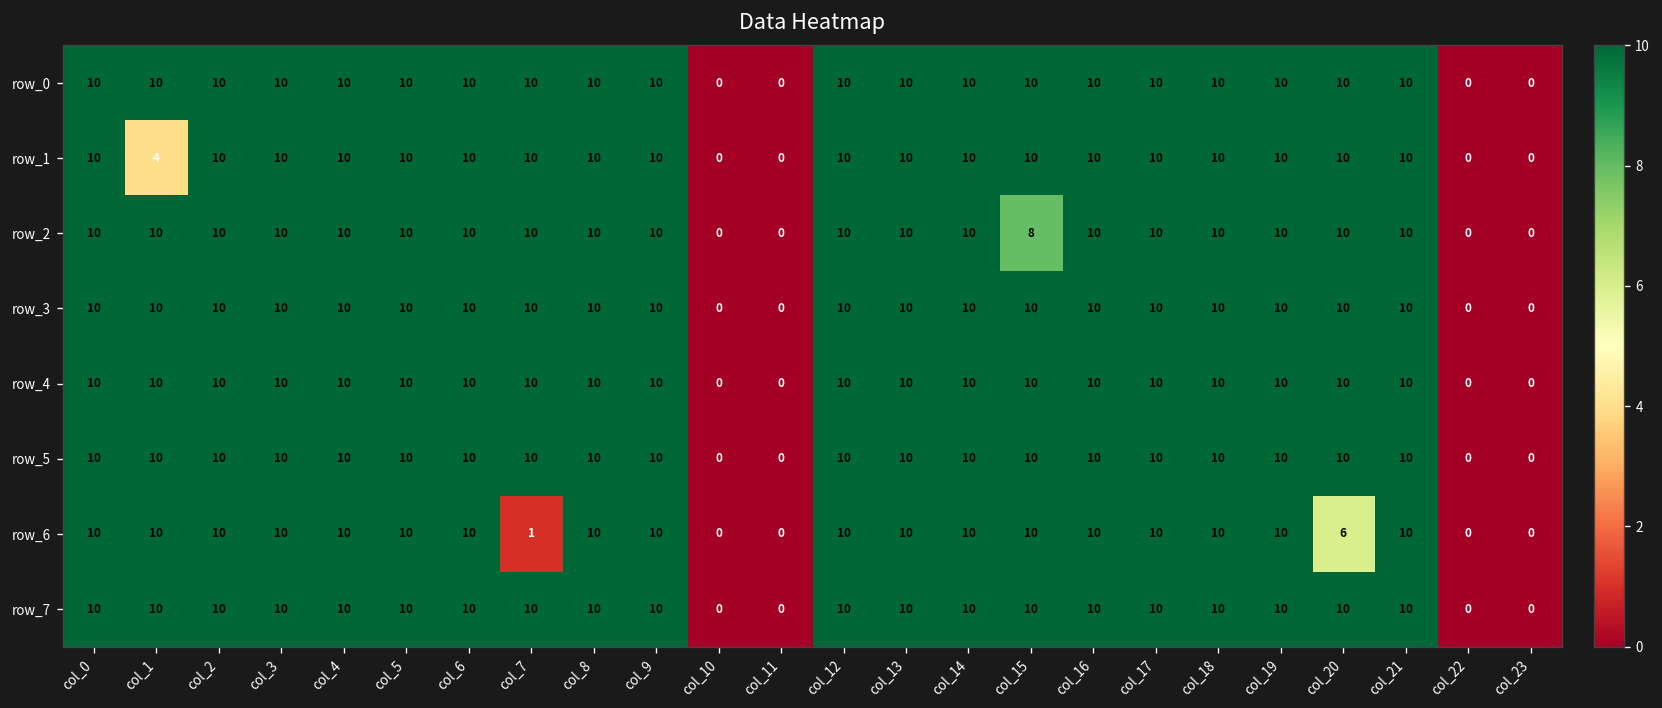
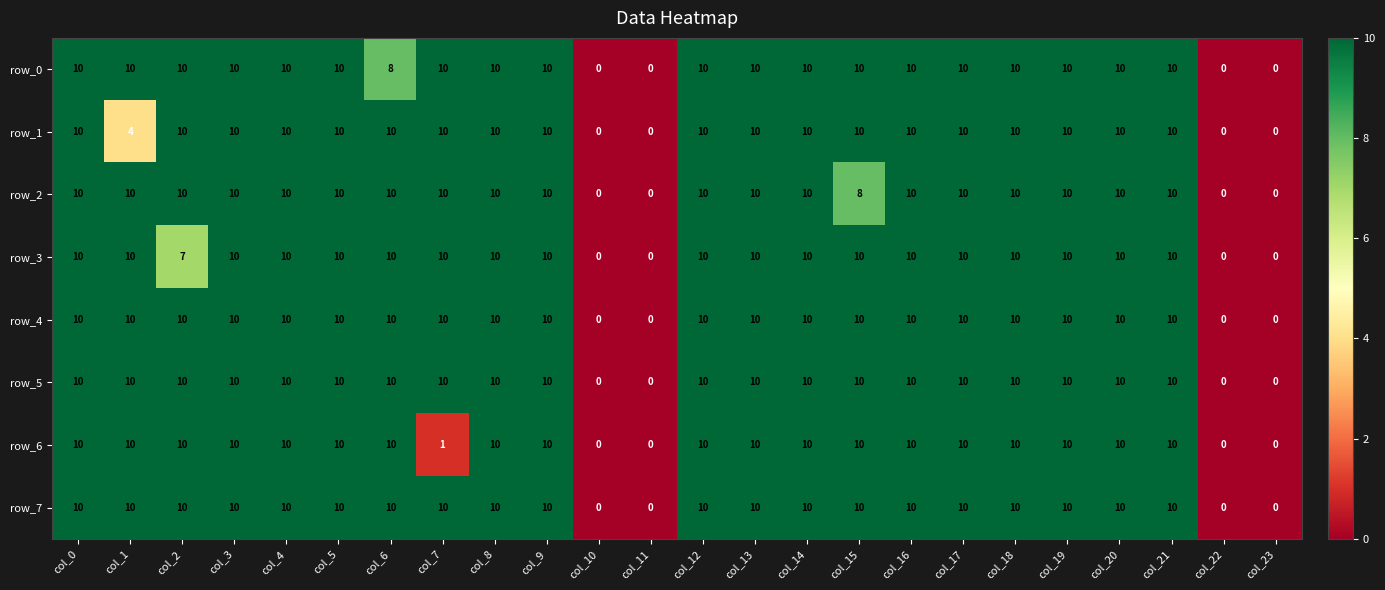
  {
    "row_0": {
      "col_0": 10,
      "col_1": 10,
      "col_2": 10,
      "col_3": 10,
      "col_4": 10,
      "col_5": 10,
-     "col_6": 10,
+     "col_6": 8,
      "col_7": 10,
      "col_8": 10,
      "col_9": 10,
      "col_10": 0,
      "col_11": 0,
      "col_12": 10,
      "col_13": 10,
      "col_14": 10,
      "col_15": 10,
      "col_16": 10,
      "col_17": 10,
      "col_18": 10,
      "col_19": 10,
      "col_20": 10,
      "col_21": 10,
      "col_22": 0,
      "col_23": 0
    },
    "row_1": {
      "col_0": 10,
      "col_1": 4,
      "col_2": 10,
      "col_3": 10,
      "col_4": 10,
      "col_5": 10,
      "col_6": 10,
      "col_7": 10,
      "col_8": 10,
      "col_9": 10,
      "col_10": 0,
      "col_11": 0,
      "col_12": 10,
      "col_13": 10,
      "col_14": 10,
      "col_15": 10,
      "col_16": 10,
      "col_17": 10,
      "col_18": 10,
      "col_19": 10,
      "col_20": 10,
      "col_21": 10,
      "col_22": 0,
      "col_23": 0
    },
    "row_2": {
      "col_0": 10,
      "col_1": 10,
      "col_2": 10,
      "col_3": 10,
      "col_4": 10,
      "col_5": 10,
      "col_6": 10,
      "col_7": 10,
      "col_8": 10,
      "col_9": 10,
      "col_10": 0,
      "col_11": 0,
      "col_12": 10,
      "col_13": 10,
      "col_14": 10,
      "col_15": 8,
      "col_16": 10,
      "col_17": 10,
      "col_18": 10,
      "col_19": 10,
      "col_20": 10,
      "col_21": 10,
      "col_22": 0,
      "col_23": 0
    },
    "row_3": {
      "col_0": 10,
      "col_1": 10,
-     "col_2": 10,
+     "col_2": 7,
      "col_3": 10,
      "col_4": 10,
      "col_5": 10,
      "col_6": 10,
      "col_7": 10,
      "col_8": 10,
      "col_9": 10,
      "col_10": 0,
      "col_11": 0,
      "col_12": 10,
      "col_13": 10,
      "col_14": 10,
      "col_15": 10,
      "col_16": 10,
      "col_17": 10,
      "col_18": 10,
      "col_19": 10,
      "col_20": 10,
      "col_21": 10,
      "col_22": 0,
      "col_23": 0
    },
    "row_4": {
      "col_0": 10,
      "col_1": 10,
      "col_2": 10,
      "col_3": 10,
      "col_4": 10,
      "col_5": 10,
      "col_6": 10,
      "col_7": 10,
      "col_8": 10,
      "col_9": 10,
      "col_10": 0,
      "col_11": 0,
      "col_12": 10,
      "col_13": 10,
      "col_14": 10,
      "col_15": 10,
      "col_16": 10,
      "col_17": 10,
      "col_18": 10,
      "col_19": 10,
      "col_20": 10,
      "col_21": 10,
      "col_22": 0,
      "col_23": 0
    },
    "row_5": {
      "col_0": 10,
      "col_1": 10,
      "col_2": 10,
      "col_3": 10,
      "col_4": 10,
      "col_5": 10,
      "col_6": 10,
      "col_7": 10,
      "col_8": 10,
      "col_9": 10,
      "col_10": 0,
      "col_11": 0,
      "col_12": 10,
      "col_13": 10,
      "col_14": 10,
      "col_15": 10,
      "col_16": 10,
      "col_17": 10,
      "col_18": 10,
      "col_19": 10,
      "col_20": 10,
      "col_21": 10,
      "col_22": 0,
      "col_23": 0
    },
    "row_6": {
      "col_0": 10,
      "col_1": 10,
      "col_2": 10,
      "col_3": 10,
      "col_4": 10,
      "col_5": 10,
      "col_6": 10,
      "col_7": 1,
      "col_8": 10,
      "col_9": 10,
      "col_10": 0,
      "col_11": 0,
      "col_12": 10,
      "col_13": 10,
      "col_14": 10,
      "col_15": 10,
      "col_16": 10,
      "col_17": 10,
      "col_18": 10,
      "col_19": 10,
-     "col_20": 6,
+     "col_20": 10,
      "col_21": 10,
      "col_22": 0,
      "col_23": 0
    },
    "row_7": {
      "col_0": 10,
      "col_1": 10,
      "col_2": 10,
      "col_3": 10,
      "col_4": 10,
      "col_5": 10,
      "col_6": 10,
      "col_7": 10,
      "col_8": 10,
      "col_9": 10,
      "col_10": 0,
      "col_11": 0,
      "col_12": 10,
      "col_13": 10,
      "col_14": 10,
      "col_15": 10,
      "col_16": 10,
      "col_17": 10,
      "col_18": 10,
      "col_19": 10,
      "col_20": 10,
      "col_21": 10,
      "col_22": 0,
      "col_23": 0
    }
  }
